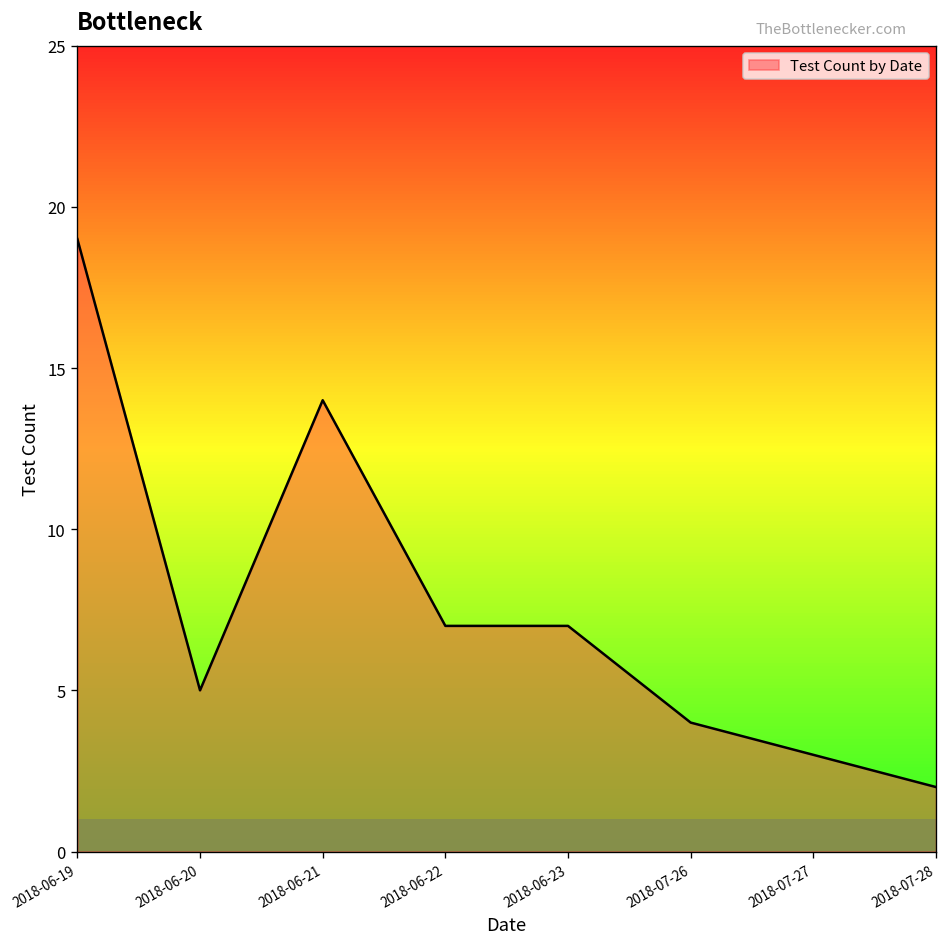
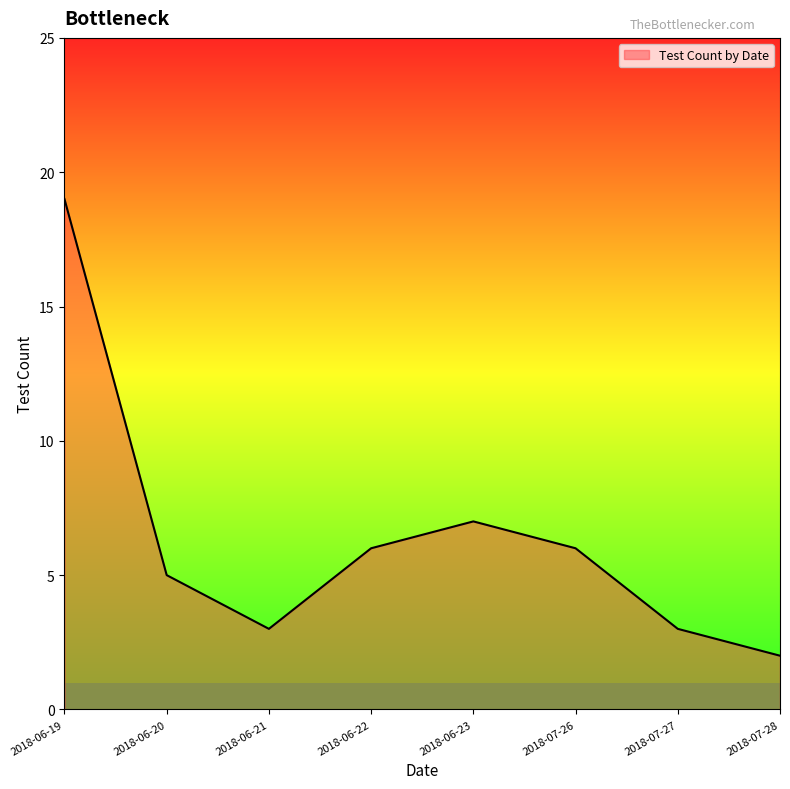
  {
    "2018-06-19": 19,
    "2018-06-20": 5,
-   "2018-06-21": 14,
-   "2018-06-22": 7,
+   "2018-06-21": 3,
+   "2018-06-22": 6,
    "2018-06-23": 7,
-   "2018-07-26": 4,
+   "2018-07-26": 6,
    "2018-07-27": 3,
    "2018-07-28": 2
  }
